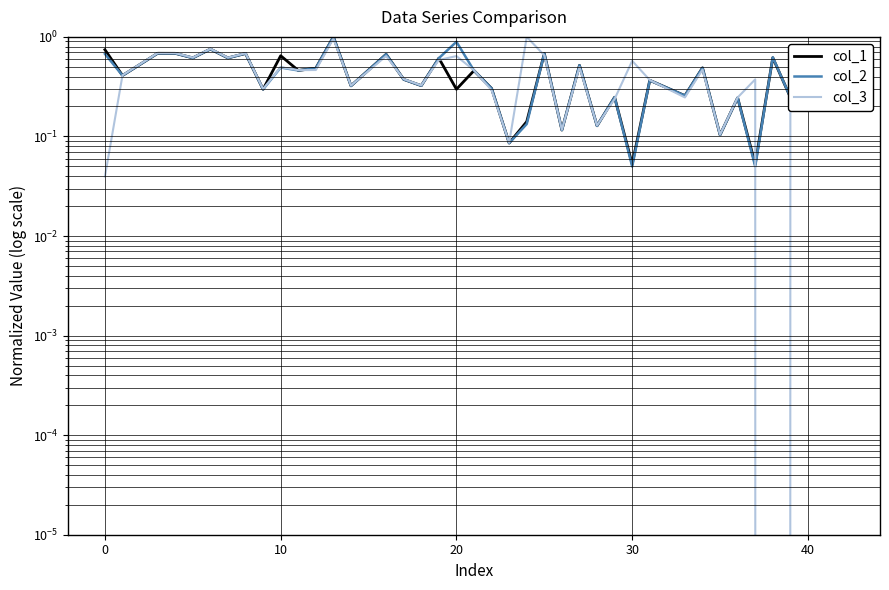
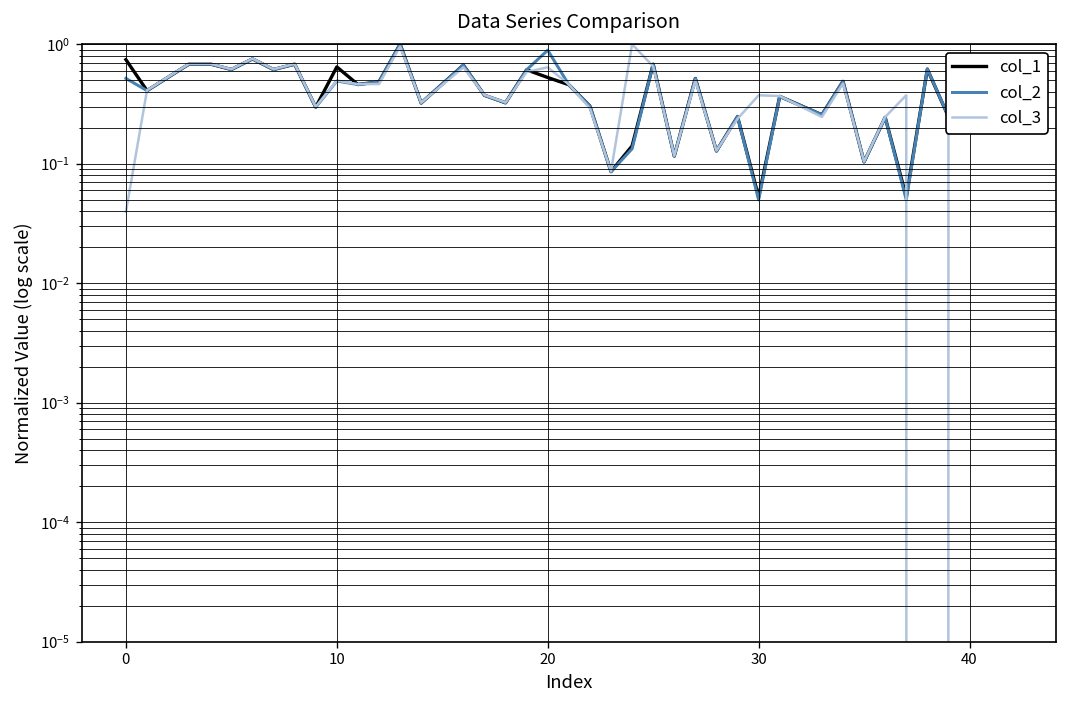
  {
    "col_1": {
      "0": 0.7,
      "10": 0.6,
-     "20": 0.30
+     "20": 0.5
    },
    "col_2": {
-     "0": 0.7,
+     "0": 0.5,
      "20": 0.9
    },
    "col_3": {
      "0": 0.04,
      "20": 0.6,
-     "30": 0.6
+     "30": 0.37
    }
  }
